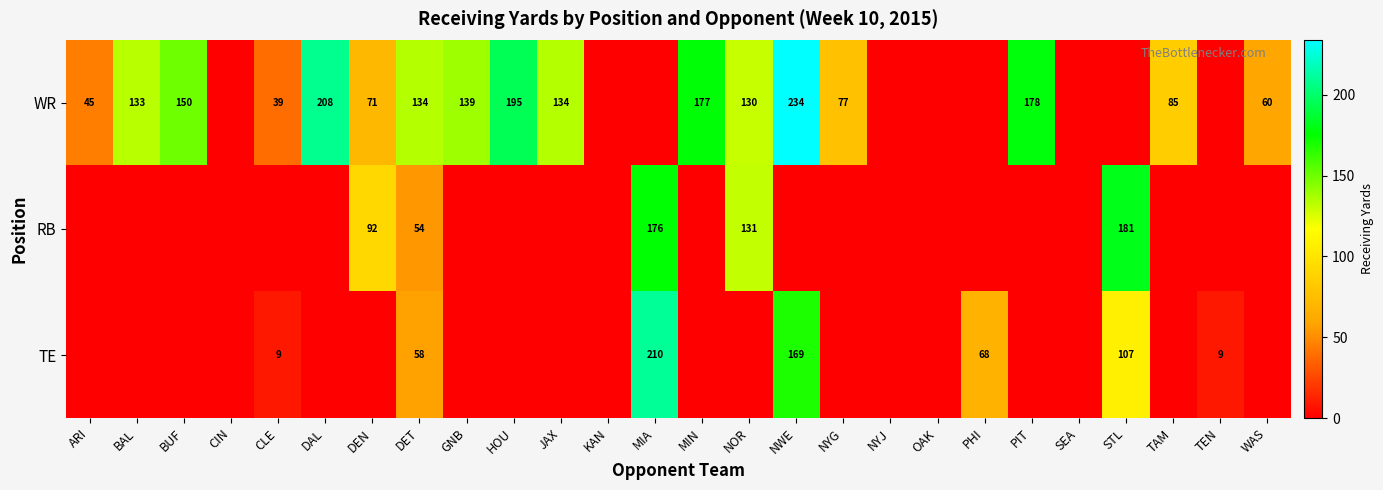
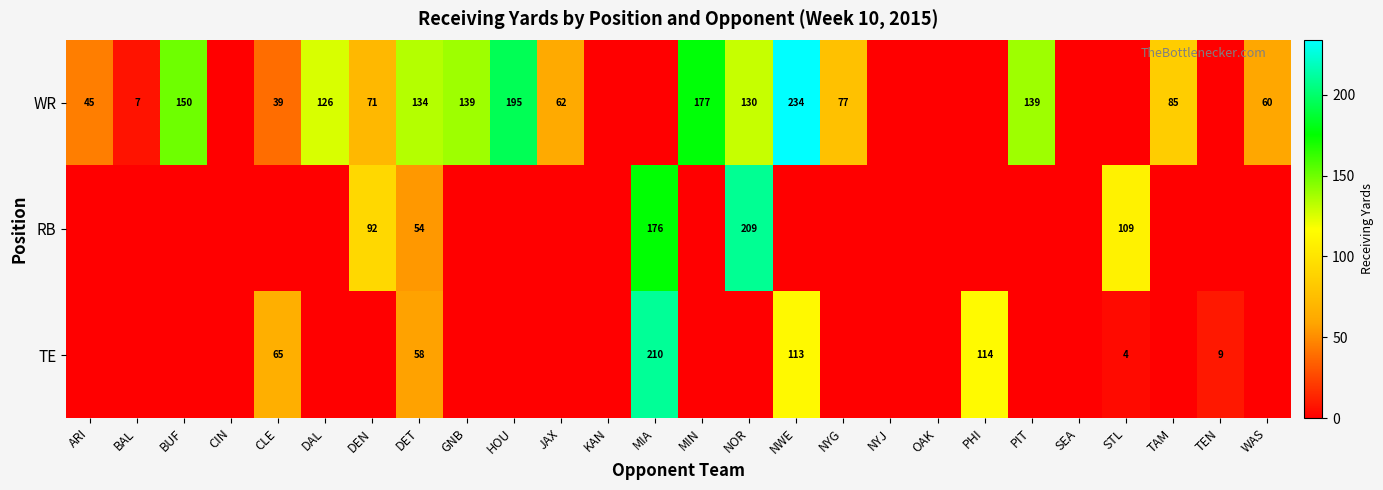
  {
    "WR": {
      "ARI": 45,
-     "BAL": 133,
+     "BAL": 7,
      "BUF": 150,
      "CLE": 39,
-     "DAL": 208,
+     "DAL": 126,
      "DEN": 71,
      "DET": 134,
      "GNB": 139,
      "HOU": 195,
-     "JAX": 134,
+     "JAX": 62,
      "MIN": 177,
      "NOR": 130,
      "NWE": 234,
      "NYG": 77,
-     "PIT": 178,
+     "PIT": 139,
      "TAM": 85,
      "WAS": 60
    },
    "RB": {
      "DEN": 92,
      "DET": 54,
      "MIA": 176,
-     "NOR": 131,
-     "STL": 181
+     "NOR": 209,
+     "STL": 109
    },
    "TE": {
-     "CLE": 9,
+     "CLE": 65,
      "DET": 58,
      "MIA": 210,
-     "NWE": 169,
-     "PHI": 68,
-     "STL": 107,
+     "NWE": 113,
+     "PHI": 114,
+     "STL": 4,
      "TEN": 9
    }
  }
